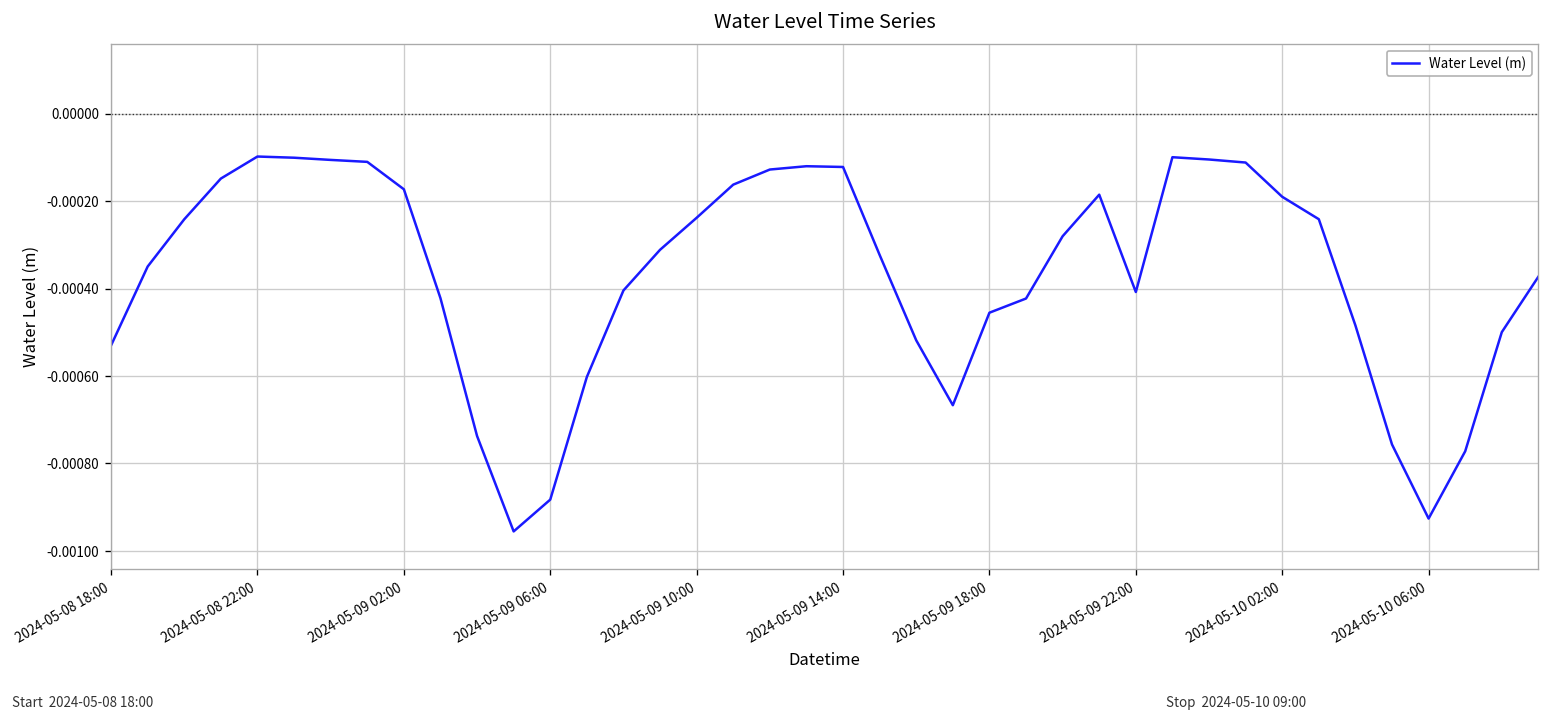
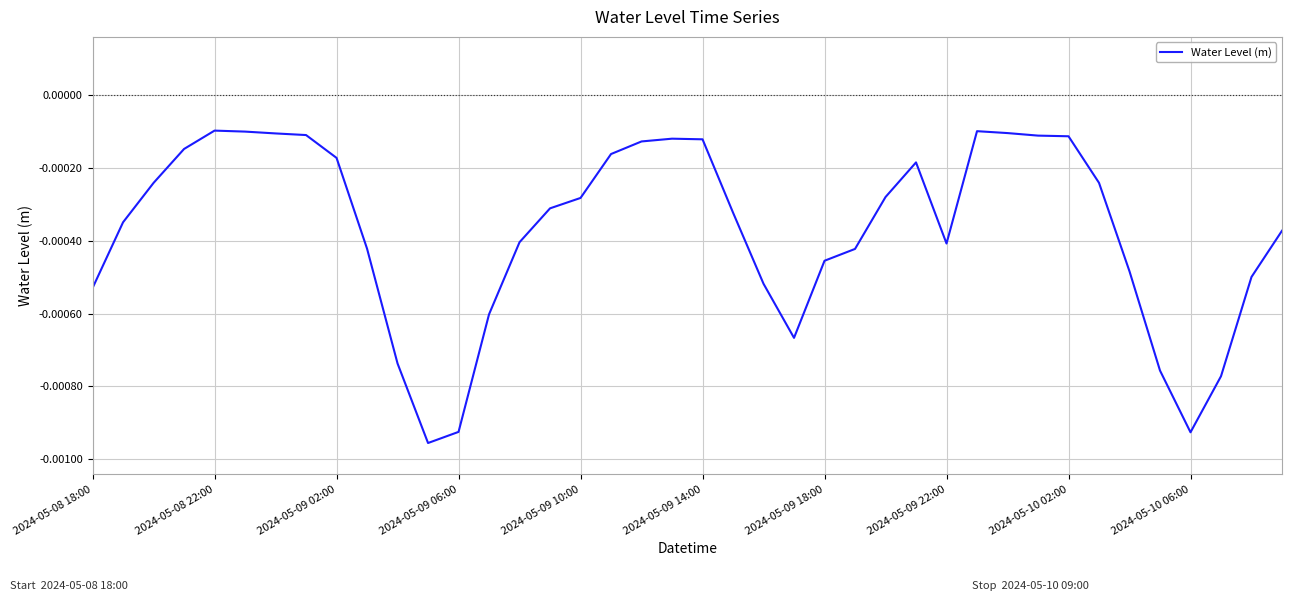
  {
    "2024-05-08 18:00": -0.00053,
    "2024-05-08 22:00": -0.00010,
    "2024-05-09 02:00": -0.00017,
-   "2024-05-09 06:00": -0.00088,
-   "2024-05-09 10:00": -0.00024,
+   "2024-05-09 06:00": -0.00092,
+   "2024-05-09 10:00": -0.00028,
    "2024-05-09 14:00": -0.00012,
    "2024-05-09 18:00": -0.00046,
    "2024-05-09 22:00": -0.00041,
-   "2024-05-10 02:00": -0.00019,
+   "2024-05-10 02:00": -0.00011,
    "2024-05-10 06:00": -0.00093
  }
